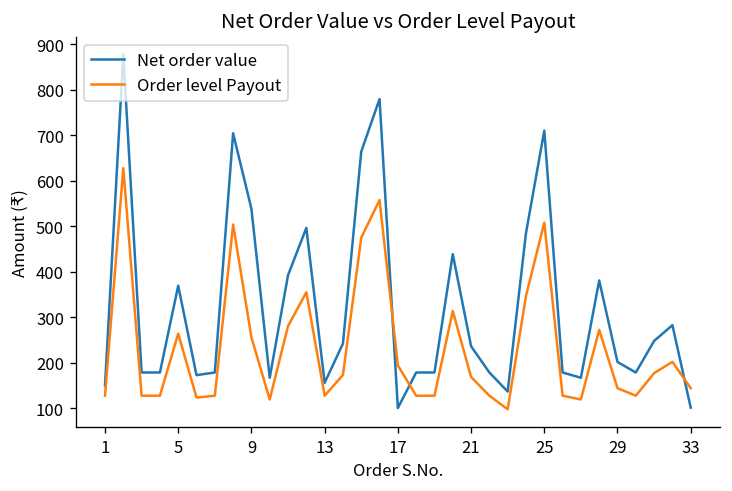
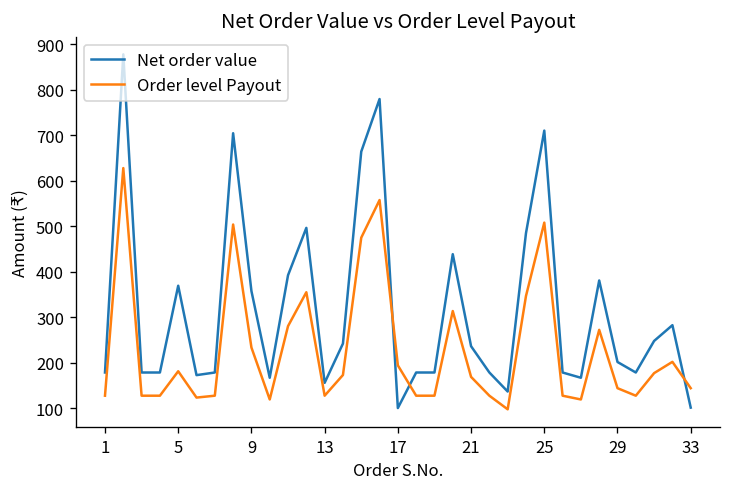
  {
    "Net order value": {
-     "1": 150,
+     "1": 180,
      "5": 370,
-     "9": 540,
+     "9": 360,
      "13": 160,
      "17": 100,
      "21": 240,
      "25": 710,
      "29": 200,
      "33": 100
    },
    "Order level Payout": {
      "1": 130,
-     "5": 260,
-     "9": 260,
+     "5": 180,
+     "9": 230,
      "13": 130,
      "17": 190,
      "21": 170,
      "25": 510,
      "29": 140,
      "33": 140
    }
  }
